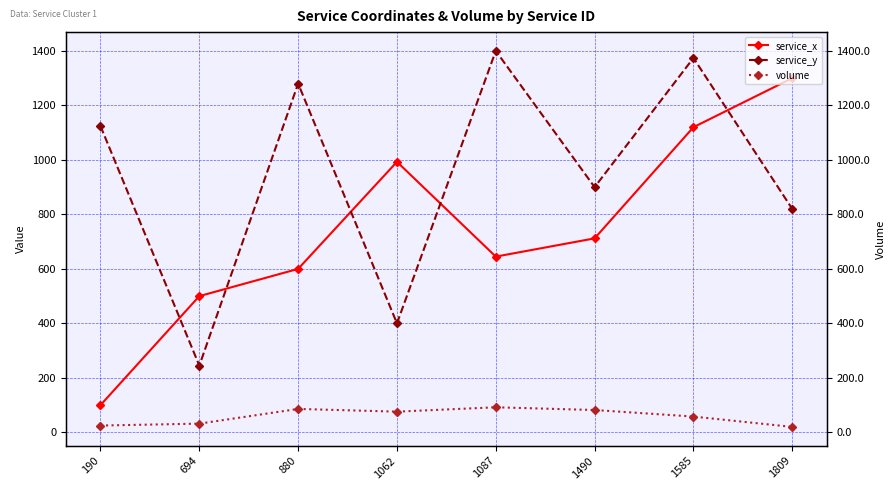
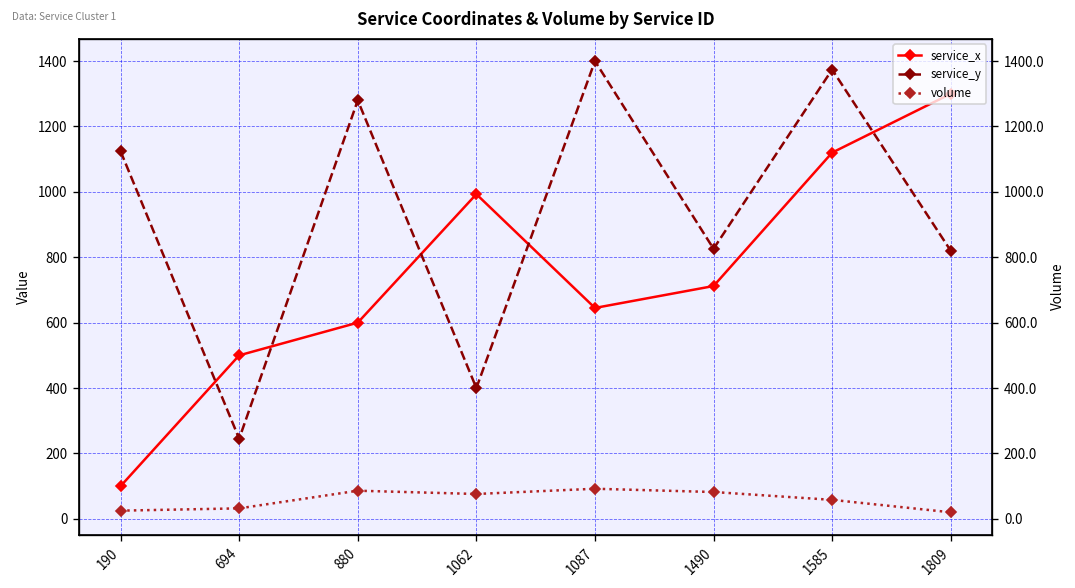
  {
    "service_x": {
      "190": 100,
      "694": 500,
      "880": 600,
      "1062": 990,
      "1087": 650,
      "1490": 710,
      "1585": 1120
    },
    "service_y": {
      "190": 1120,
      "694": 250,
      "880": 1280,
      "1062": 400,
      "1087": 1400,
-     "1490": 900,
+     "1490": 830,
      "1585": 1370,
      "1809": 820
    },
    "volume": {
      "190": 30,
      "694": 30,
      "880": 90,
      "1062": 80,
      "1087": 90,
      "1490": 80,
      "1585": 60,
      "1809": 20
    }
  }
